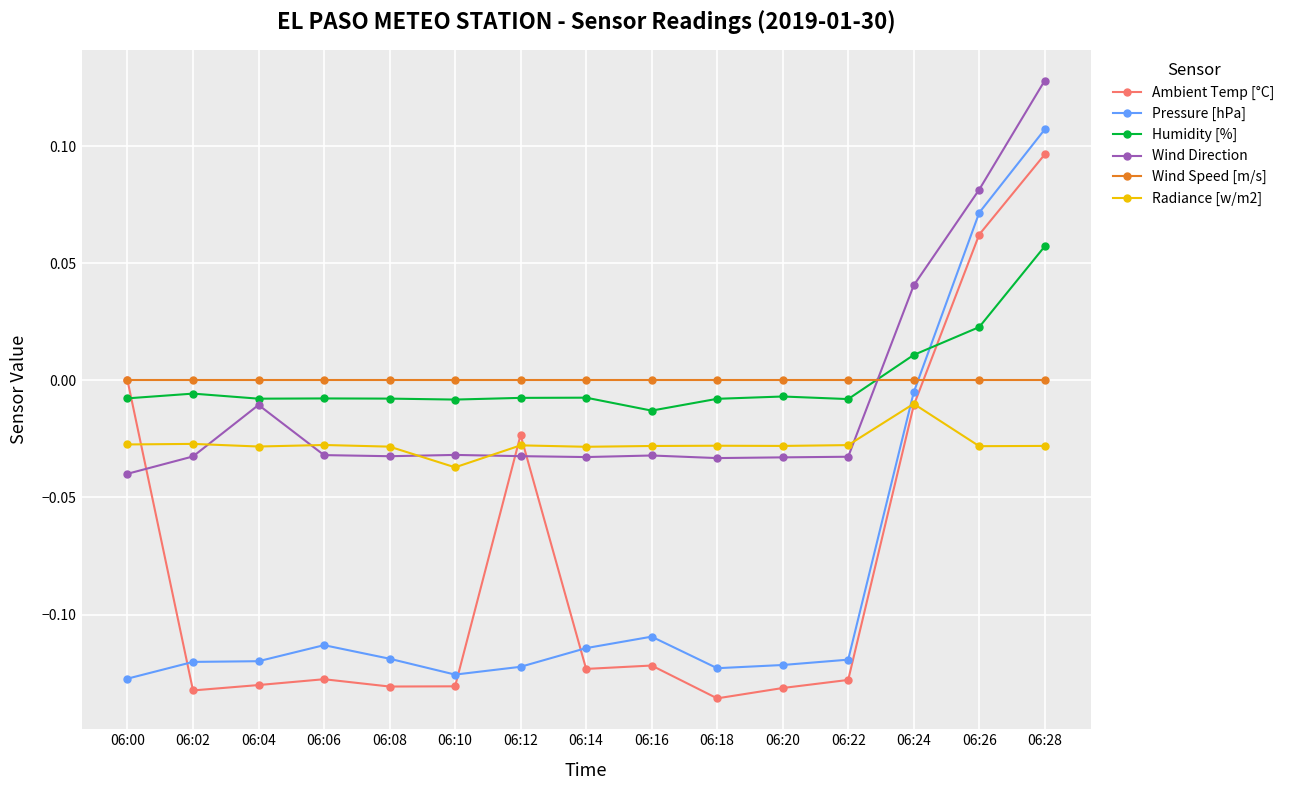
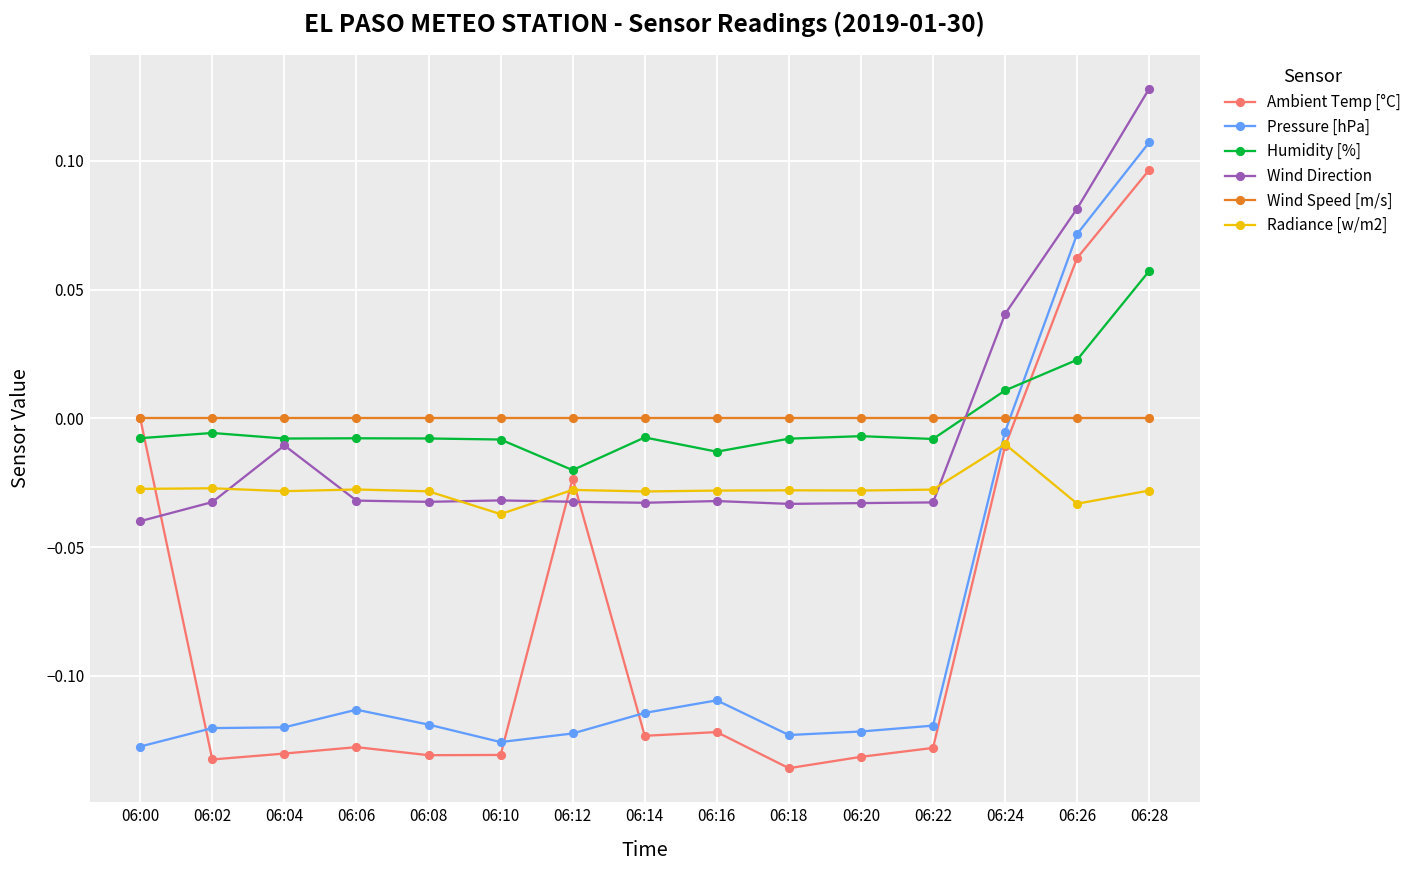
  {
    "Ambient Temp [°C]": {
      "06:02": -0.132,
      "06:04": -0.130,
      "06:06": -0.128,
      "06:08": -0.131,
      "06:10": -0.131,
      "06:12": -0.023,
      "06:14": -0.123,
      "06:16": -0.122,
      "06:18": -0.136,
      "06:20": -0.131,
      "06:22": -0.128,
      "06:26": 0.062,
      "06:28": 0.096
    },
    "Pressure [hPa]": {
      "06:00": -0.127,
      "06:02": -0.120,
      "06:04": -0.120,
      "06:06": -0.113,
      "06:08": -0.119,
      "06:10": -0.126,
      "06:12": -0.122,
      "06:14": -0.114,
      "06:16": -0.109,
      "06:18": -0.123,
      "06:20": -0.122,
      "06:22": -0.119,
      "06:24": -0.005,
      "06:26": 0.072,
      "06:28": 0.107
    },
    "Humidity [%]": {
      "06:00": -0.008,
      "06:02": -0.006,
      "06:04": -0.008,
      "06:06": -0.008,
      "06:08": -0.008,
      "06:10": -0.008,
-     "06:12": -0.007,
+     "06:12": -0.020,
      "06:14": -0.007,
      "06:16": -0.013,
      "06:18": -0.008,
      "06:20": -0.007,
      "06:22": -0.008,
      "06:24": 0.011,
      "06:26": 0.023,
      "06:28": 0.057
    },
    "Wind Direction": {
      "06:00": -0.040,
      "06:02": -0.032,
      "06:04": -0.011,
      "06:06": -0.032,
      "06:08": -0.032,
      "06:10": -0.032,
      "06:12": -0.032,
      "06:14": -0.033,
      "06:16": -0.032,
      "06:18": -0.033,
      "06:20": -0.033,
      "06:22": -0.033,
      "06:24": 0.041,
      "06:26": 0.081,
      "06:28": 0.128
    },
    "Wind Speed [m/s]": {
      "06:02": 0.000,
      "06:04": 0.000,
      "06:06": 0.000,
      "06:08": 0.000,
      "06:10": 0.000,
      "06:12": 0.000,
      "06:14": 0.000,
      "06:16": 0.000,
      "06:18": 0.000,
      "06:20": 0.000,
      "06:22": 0.000,
      "06:24": 0.000,
      "06:26": 0.000,
      "06:28": 0.000
    },
    "Radiance [w/m2]": {
      "06:00": -0.027,
      "06:02": -0.027,
      "06:04": -0.028,
      "06:06": -0.028,
      "06:08": -0.028,
      "06:10": -0.037,
      "06:12": -0.028,
      "06:14": -0.028,
      "06:16": -0.028,
      "06:18": -0.028,
      "06:20": -0.028,
      "06:22": -0.028,
-     "06:26": -0.028,
+     "06:26": -0.033,
      "06:28": -0.028
    }
  }
